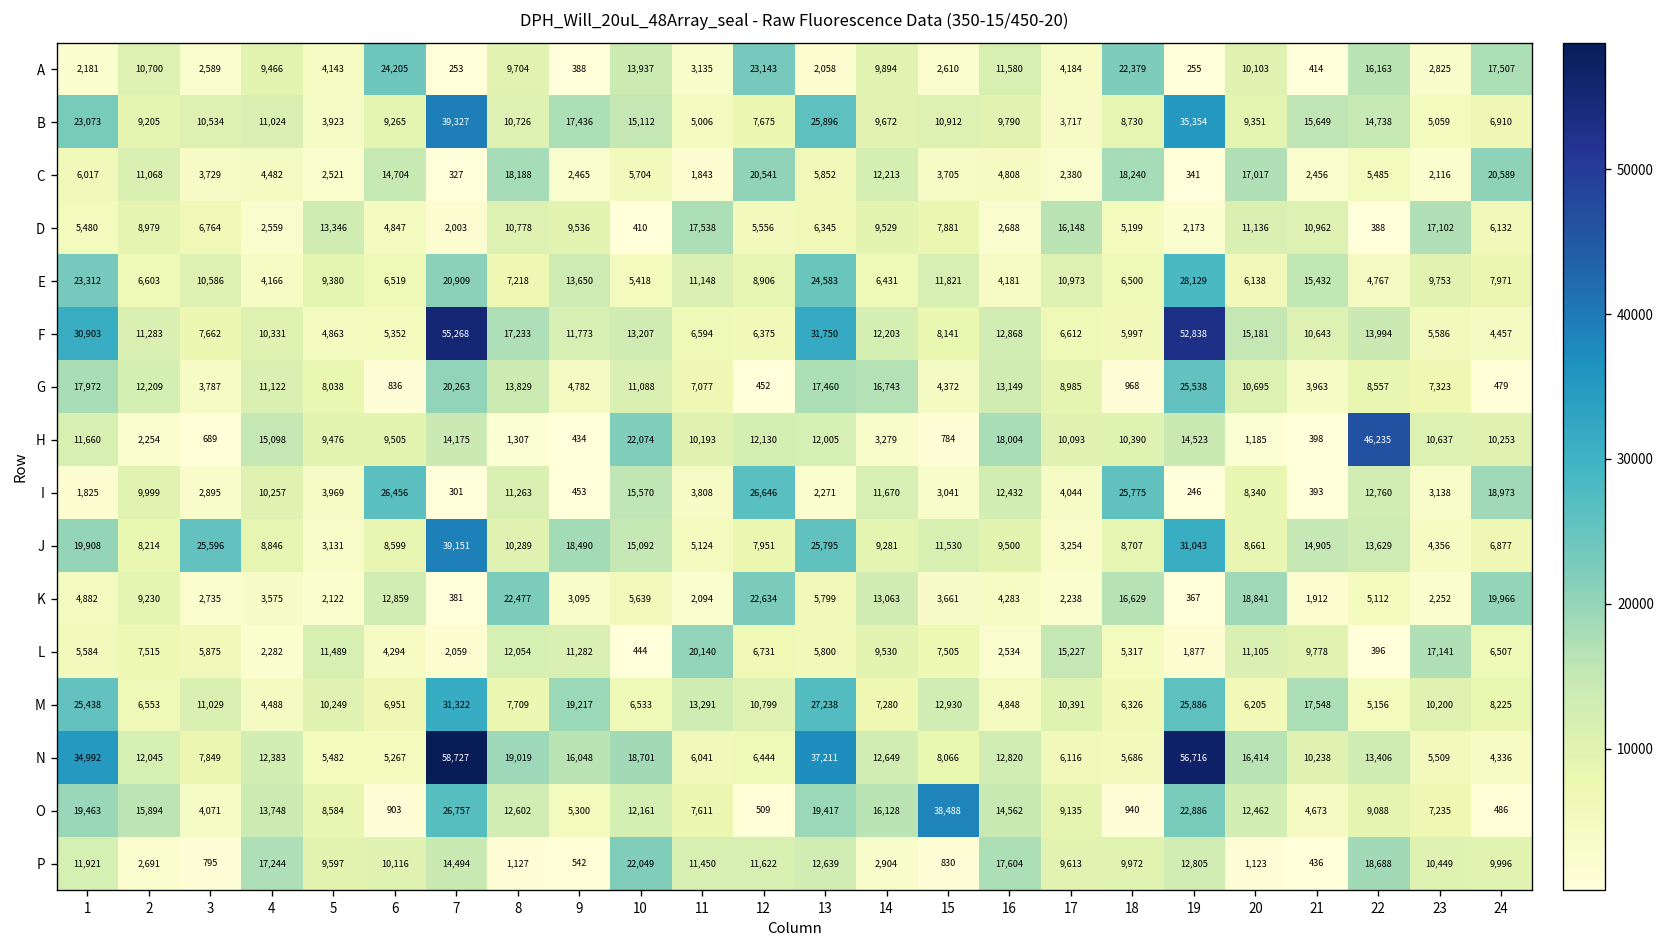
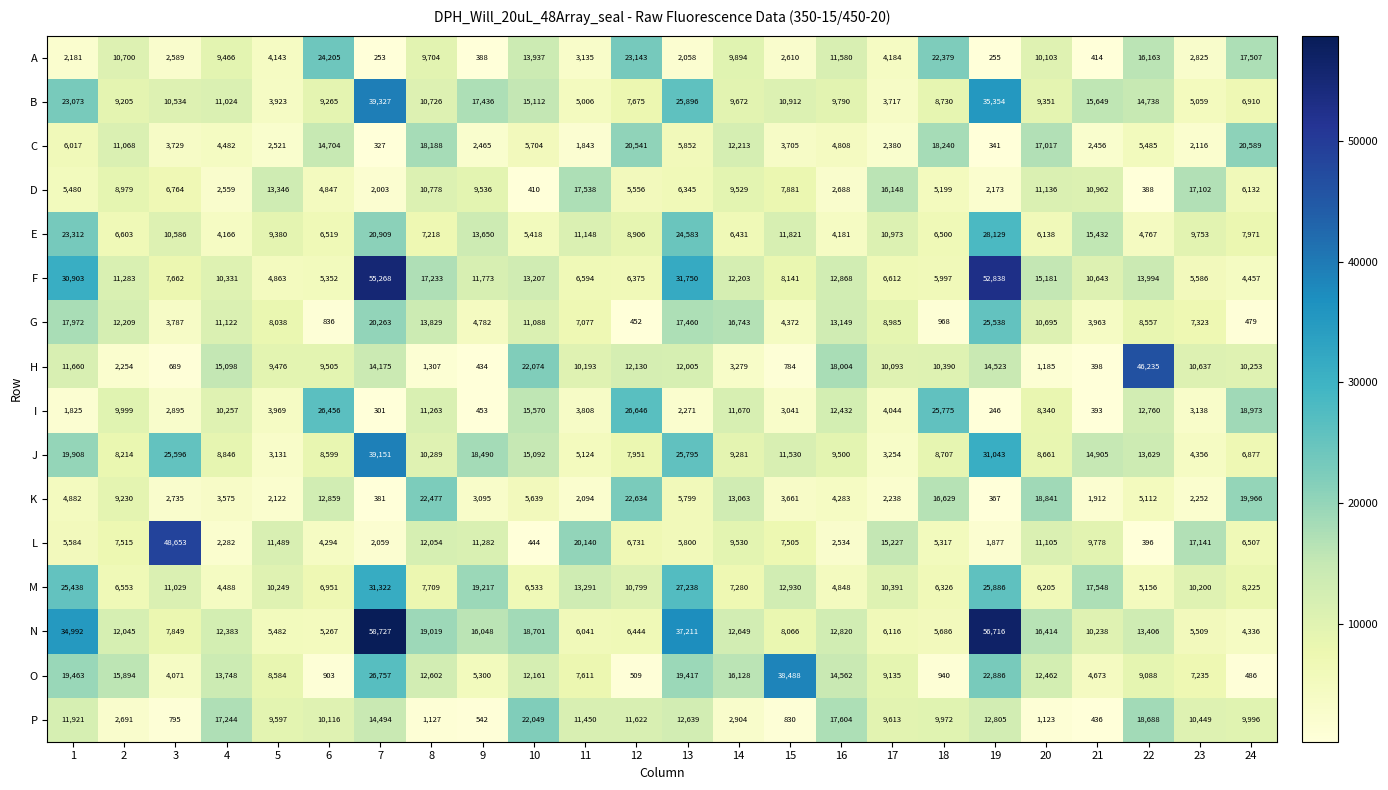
  {
    "L": {
      "1": "5,584",
      "2": "7,515",
-     "3": "5,875",
+     "3": "48,653",
      "4": "2,282",
      "5": "11,489",
      "6": "4,294",
      "7": "2,059",
      "8": "12,054",
      "9": "11,282",
      "10": "444",
      "11": "20,140",
      "12": "6,731",
      "13": "5,800",
      "14": "9,530",
      "15": "7,505",
      "16": "2,534",
      "17": "15,227",
      "18": "5,317",
      "19": "1,877",
      "20": "11,105",
      "21": "9,778",
      "22": "396",
      "23": "17,141",
      "24": "6,507"
    }
  }
